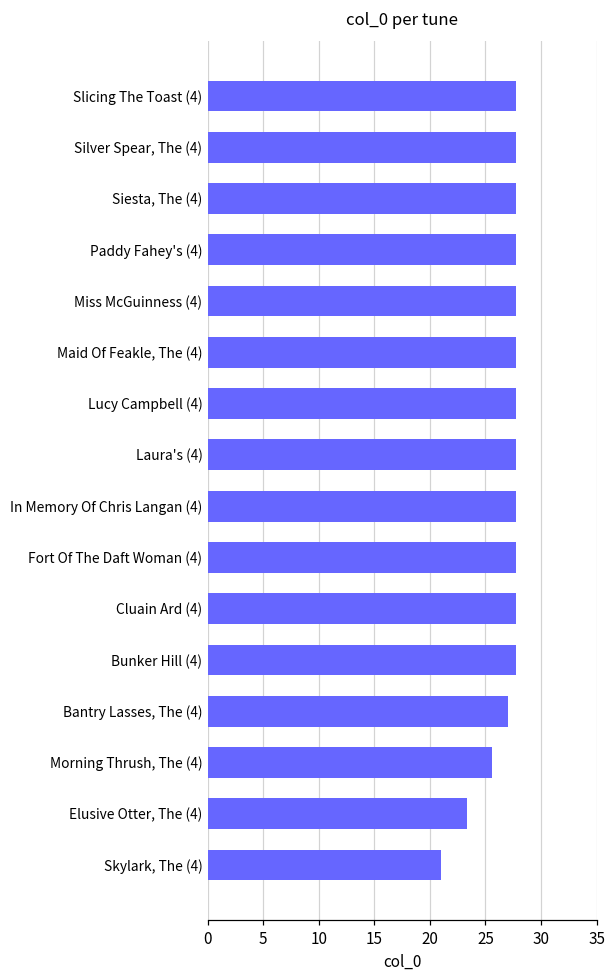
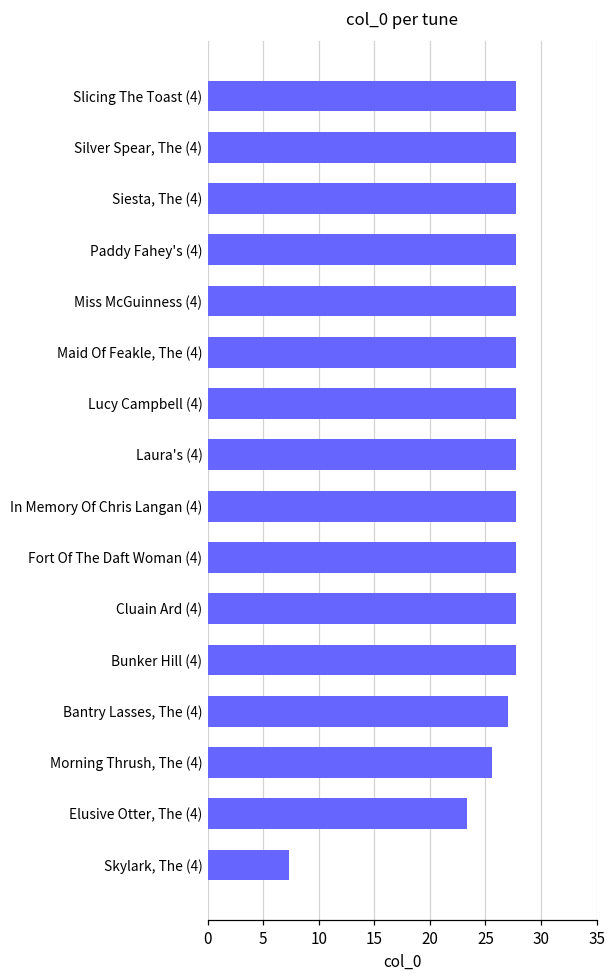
  {
    "Slicing The Toast (4)": 27.7,
    "Silver Spear, The (4)": 27.7,
    "Siesta, The (4)": 27.7,
    "Paddy Fahey's (4)": 27.7,
    "Miss McGuinness (4)": 27.7,
    "Maid Of Feakle, The (4)": 27.7,
    "Lucy Campbell (4)": 27.7,
    "Laura's (4)": 27.7,
    "In Memory Of Chris Langan (4)": 27.7,
    "Fort Of The Daft Woman (4)": 27.7,
    "Cluain Ard (4)": 27.7,
    "Bunker Hill (4)": 27.7,
    "Bantry Lasses, The (4)": 27.0,
    "Morning Thrush, The (4)": 25.6,
    "Elusive Otter, The (4)": 23.4,
-   "Skylark, The (4)": 21.0
+   "Skylark, The (4)": 7.3
  }
